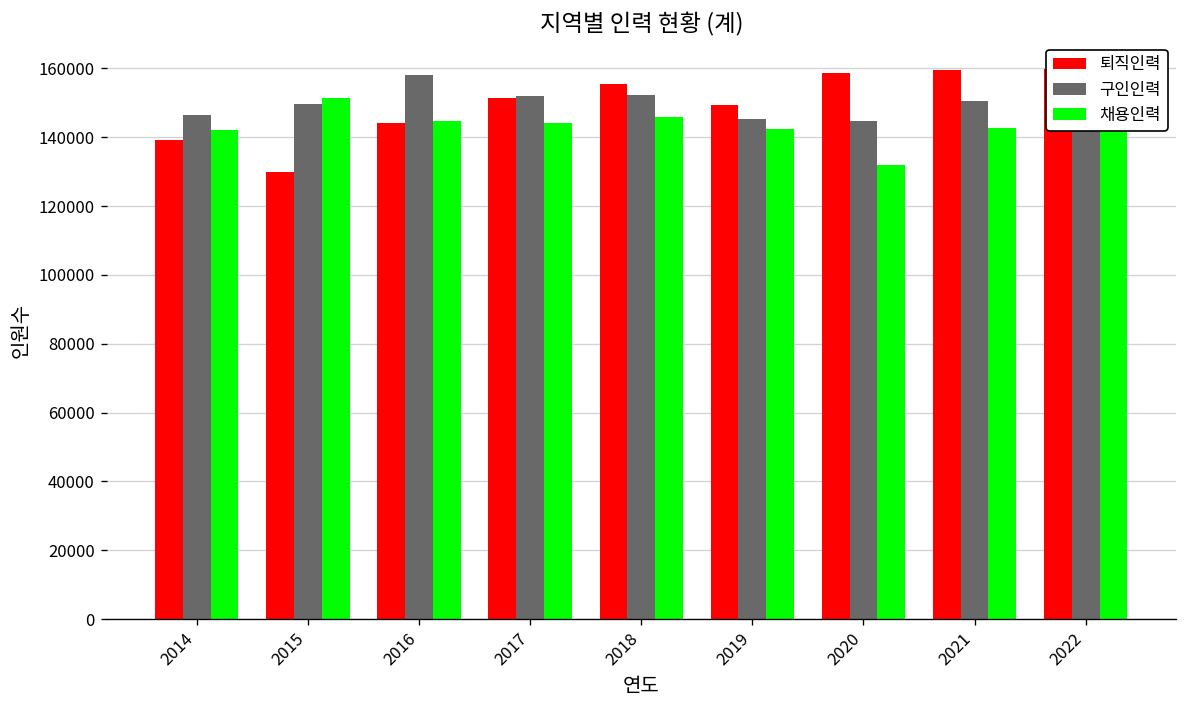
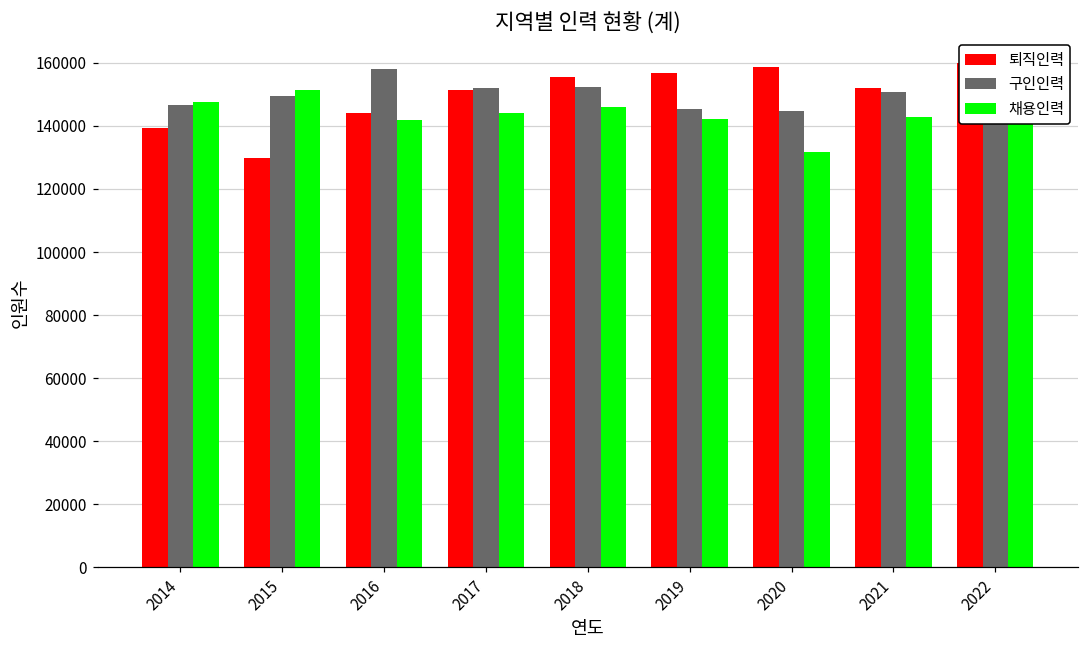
  {
    "퇴직인력": {
      "2014": 139000,
      "2015": 130000,
      "2016": 144000,
      "2017": 151000,
      "2018": 155000,
-     "2019": 149000,
+     "2019": 157000,
      "2020": 159000,
-     "2021": 160000
+     "2021": 152000
    },
    "구인인력": {
      "2014": 147000,
      "2015": 150000,
      "2016": 158000,
      "2017": 152000,
      "2018": 152000,
      "2019": 145000,
      "2020": 145000,
      "2021": 151000
    },
    "채용인력": {
-     "2014": 142000,
+     "2014": 148000,
      "2015": 151000,
-     "2016": 145000,
+     "2016": 142000,
      "2017": 144000,
      "2018": 146000,
      "2019": 142000,
      "2020": 132000,
      "2021": 143000
    }
  }
